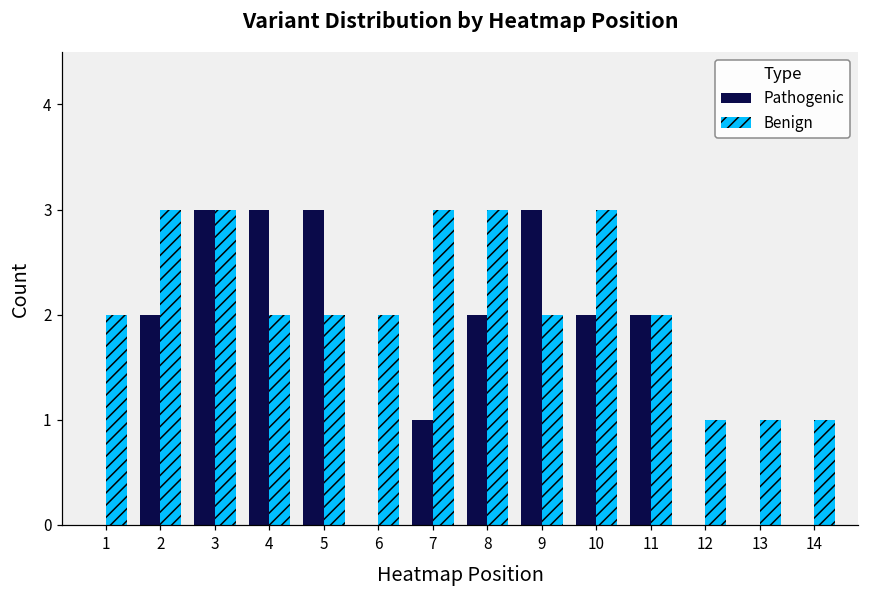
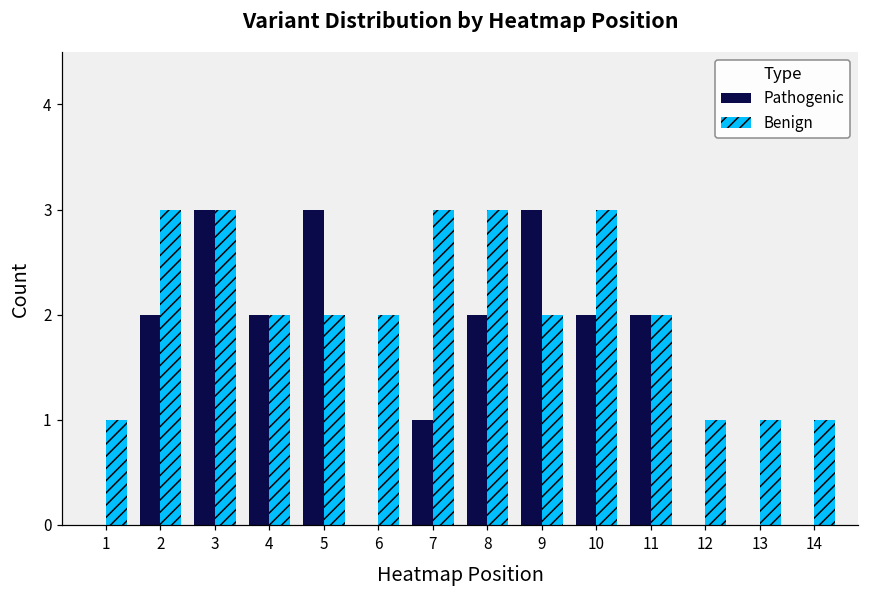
  {
    "Pathogenic": {
      "1": 0,
      "2": 2,
      "3": 3,
-     "4": 3,
+     "4": 2,
      "5": 3,
      "6": 0,
      "7": 1,
      "8": 2,
      "9": 3,
      "10": 2,
      "11": 2,
      "12": 0,
      "13": 0,
      "14": 0
    },
    "Benign": {
-     "1": 2,
+     "1": 1,
      "2": 3,
      "3": 3,
      "4": 2,
      "5": 2,
      "6": 2,
      "7": 3,
      "8": 3,
      "9": 2,
      "10": 3,
      "11": 2,
      "12": 1,
      "13": 1,
      "14": 1
    }
  }
